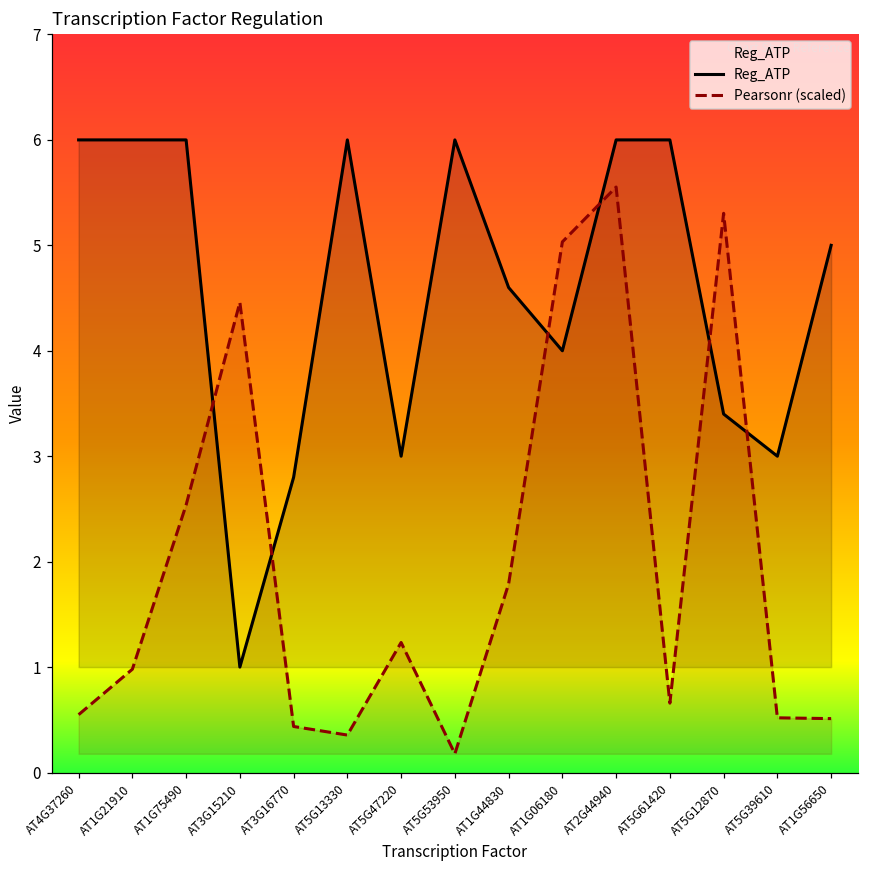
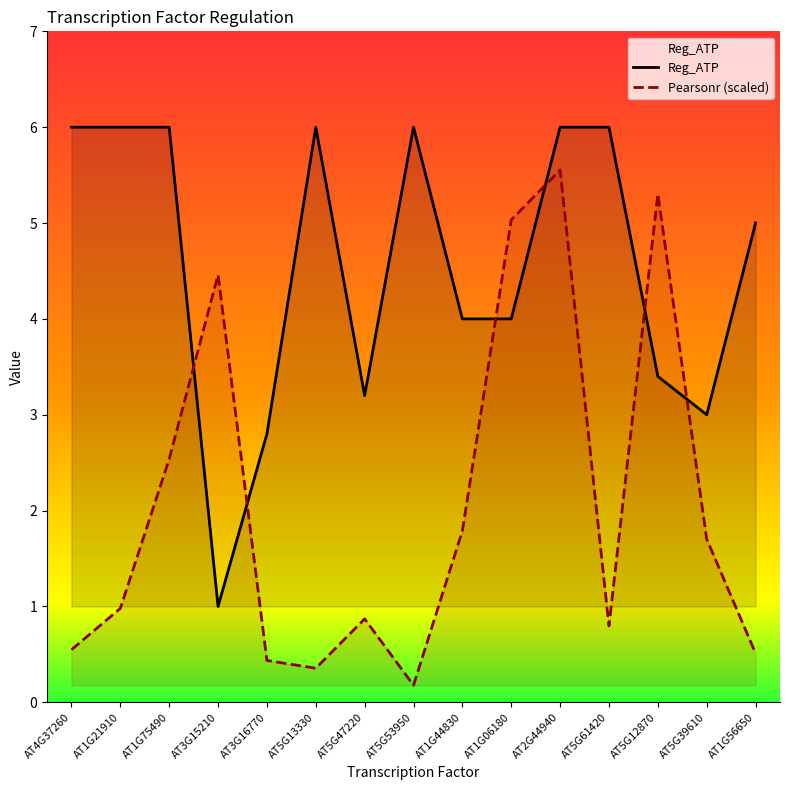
  {
    "Reg_ATP": {
      "AT4G37260": 6.0,
      "AT1G21910": 6.0,
      "AT1G75490": 6.0,
      "AT3G15210": 1.0,
      "AT3G16770": 2.8,
      "AT5G13330": 6.0,
-     "AT5G47220": 3.0,
+     "AT5G47220": 3.2,
      "AT5G53950": 6.0,
-     "AT1G44830": 4.6,
+     "AT1G44830": 4.0,
      "AT1G06180": 4.0,
      "AT2G44940": 6.0,
      "AT5G61420": 6.0,
      "AT5G12870": 3.4,
      "AT5G39610": 3.0,
      "AT1G56650": 5.0
    },
    "Pearsonr (scaled)": {
      "AT4G37260": 0.5,
      "AT1G21910": 1.0,
      "AT1G75490": 2.5,
      "AT3G15210": 4.5,
      "AT3G16770": 0.4,
      "AT5G13330": 0.4,
-     "AT5G47220": 1.2,
+     "AT5G47220": 0.9,
      "AT5G53950": 0.2,
      "AT1G44830": 1.8,
      "AT1G06180": 5.0,
      "AT2G44940": 5.6,
-     "AT5G61420": 0.7,
+     "AT5G61420": 0.8,
      "AT5G12870": 5.3,
-     "AT5G39610": 0.5,
+     "AT5G39610": 1.7,
      "AT1G56650": 0.5
    }
  }
